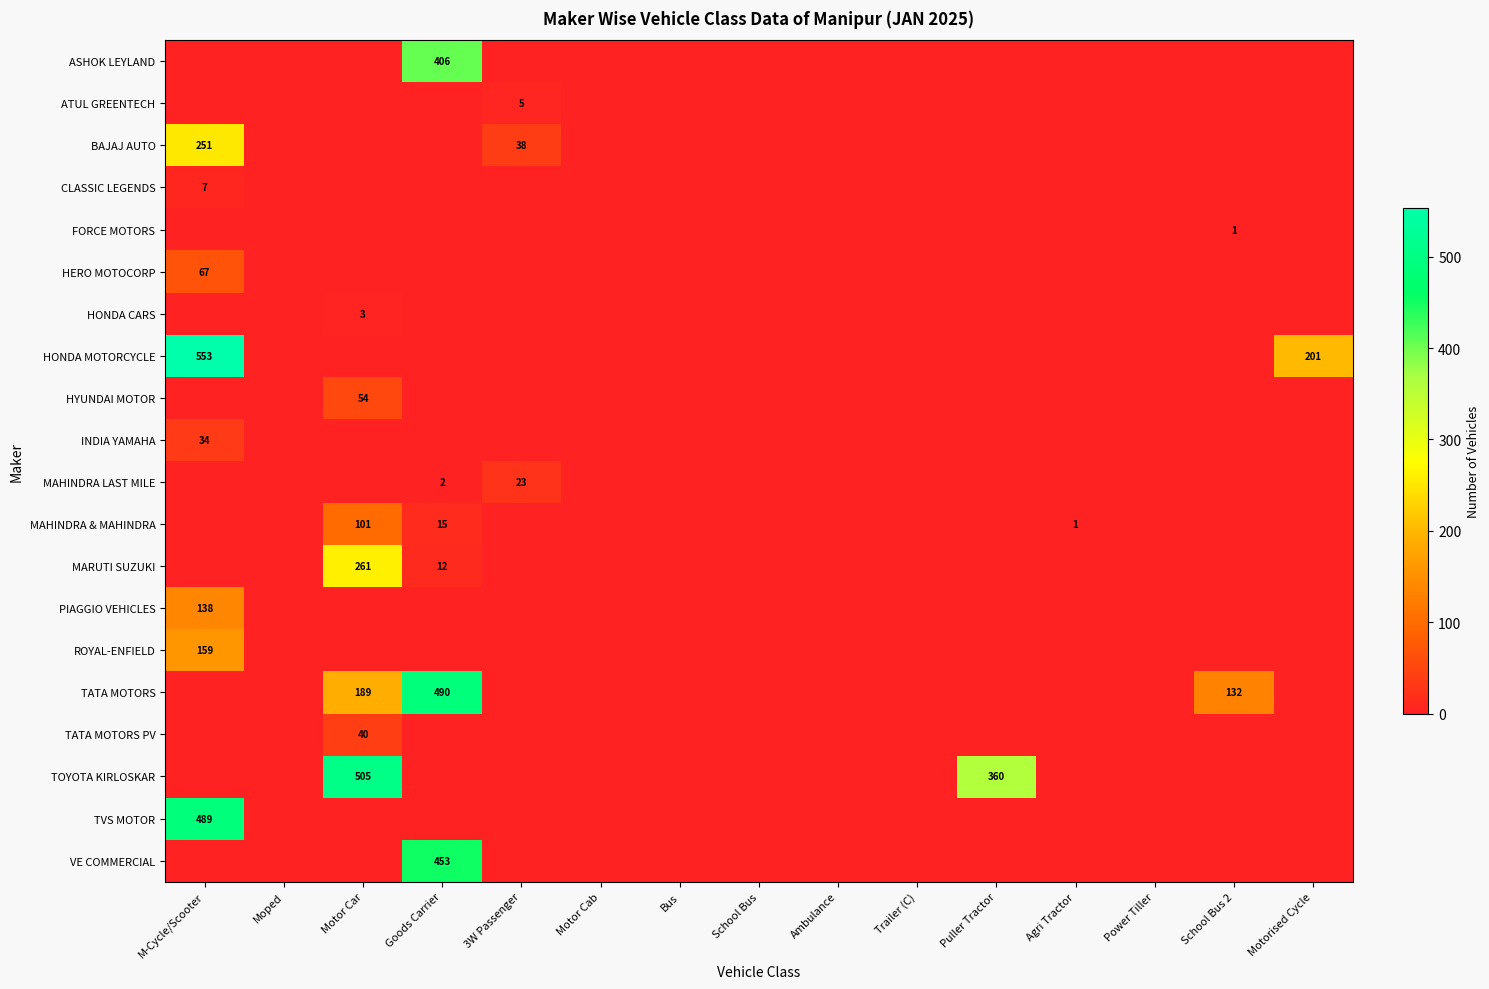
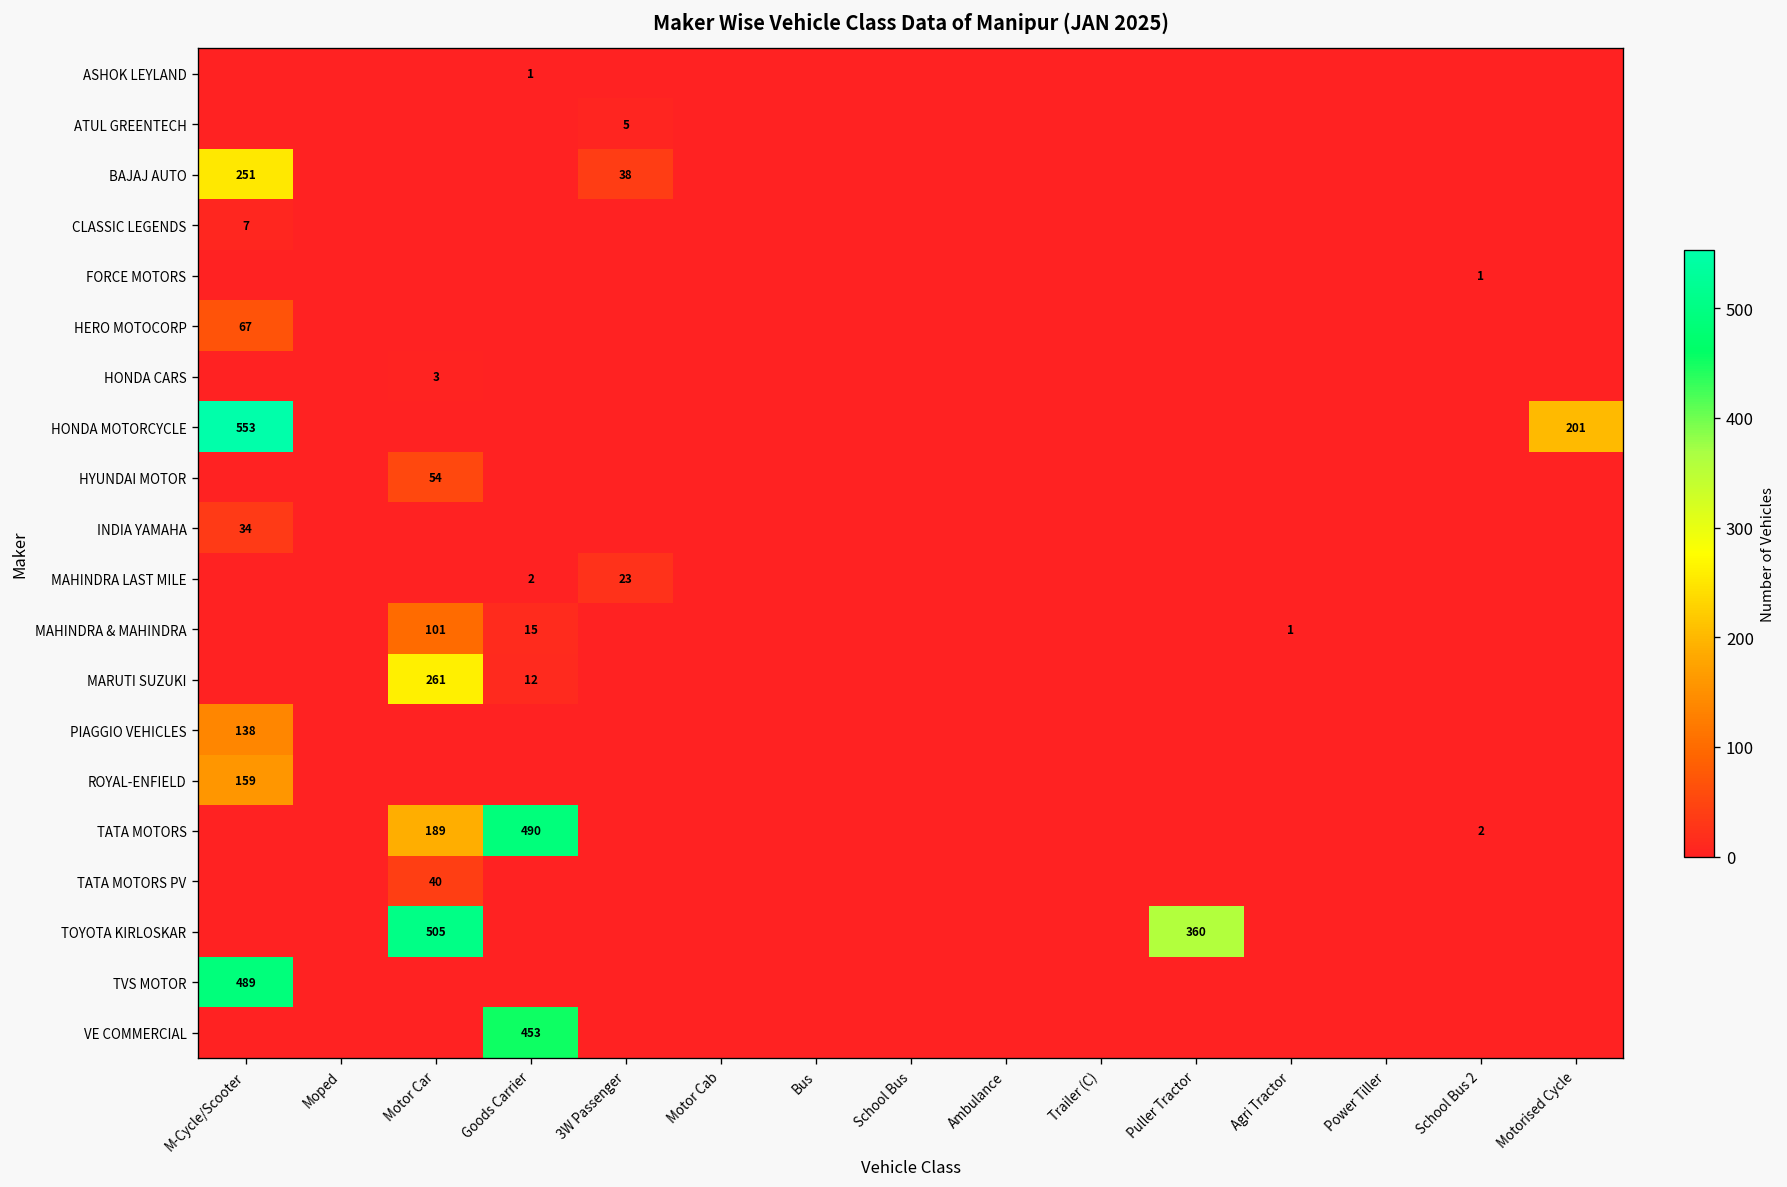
  {
    "ASHOK LEYLAND": {
-     "Goods Carrier": 406
+     "Goods Carrier": 1
    },
    "ATUL GREENTECH": {
      "3W Passenger": 5
    },
    "BAJAJ AUTO": {
      "M-Cycle/Scooter": 251,
      "3W Passenger": 38
    },
    "CLASSIC LEGENDS": {
      "M-Cycle/Scooter": 7
    },
    "FORCE MOTORS": {
      "School Bus 2": 1
    },
    "HERO MOTOCORP": {
      "M-Cycle/Scooter": 67
    },
    "HONDA CARS": {
      "Motor Car": 3
    },
    "HONDA MOTORCYCLE": {
      "M-Cycle/Scooter": 553,
      "Motorised Cycle": 201
    },
    "HYUNDAI MOTOR": {
      "Motor Car": 54
    },
    "INDIA YAMAHA": {
      "M-Cycle/Scooter": 34
    },
    "MAHINDRA LAST MILE": {
      "Goods Carrier": 2,
      "3W Passenger": 23
    },
    "MAHINDRA & MAHINDRA": {
      "Motor Car": 101,
      "Goods Carrier": 15,
      "Agri Tractor": 1
    },
    "MARUTI SUZUKI": {
      "Motor Car": 261,
      "Goods Carrier": 12
    },
    "PIAGGIO VEHICLES": {
      "M-Cycle/Scooter": 138
    },
    "ROYAL-ENFIELD": {
      "M-Cycle/Scooter": 159
    },
    "TATA MOTORS": {
      "Motor Car": 189,
      "Goods Carrier": 490,
-     "School Bus 2": 132
+     "School Bus 2": 2
    },
    "TATA MOTORS PV": {
      "Motor Car": 40
    },
    "TOYOTA KIRLOSKAR": {
      "Motor Car": 505,
      "Puller Tractor": 360
    },
    "TVS MOTOR": {
      "M-Cycle/Scooter": 489
    },
    "VE COMMERCIAL": {
      "Goods Carrier": 453
    }
  }
